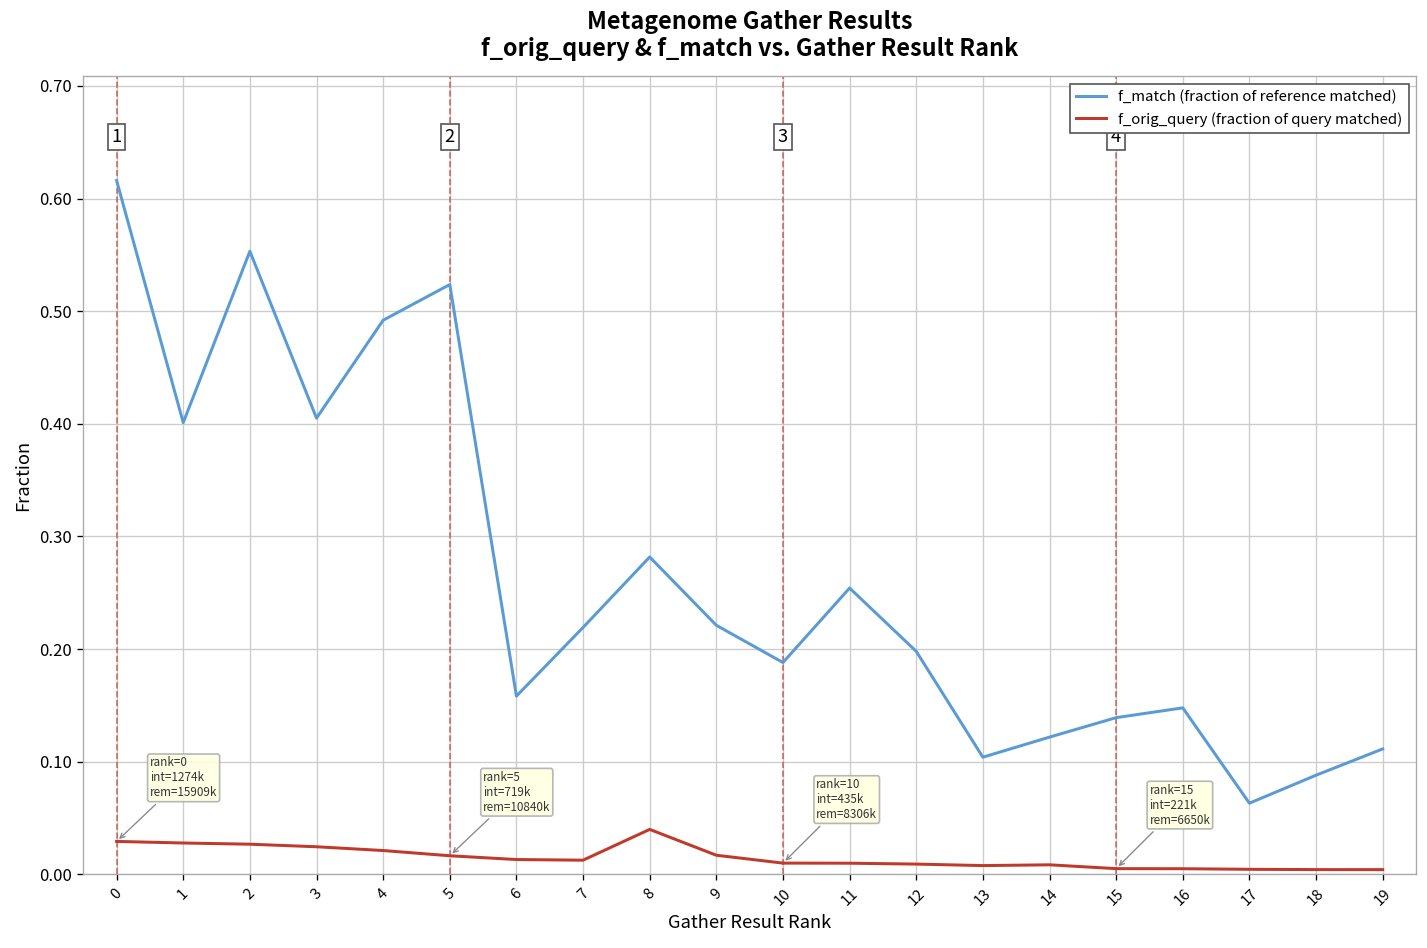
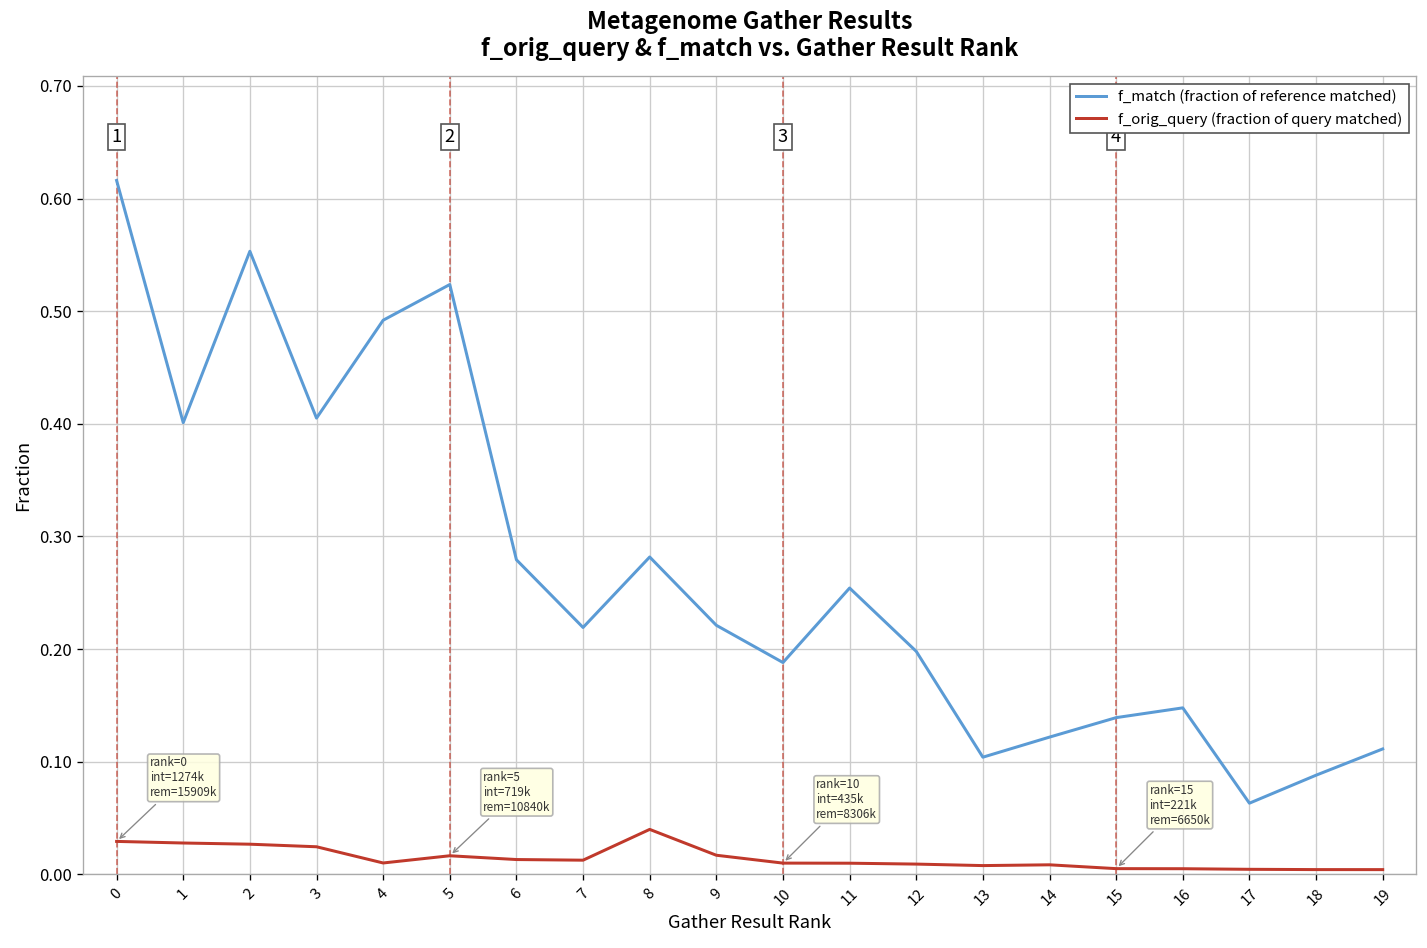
  {
    "f_match (fraction of reference matched)": {
      "1": 0.40,
      "2": 0.55,
      "3": 0.41,
      "4": 0.49,
      "5": 0.52,
-     "6": 0.16,
+     "6": 0.28,
      "7": 0.22,
      "8": 0.28,
      "9": 0.22,
      "10": 0.19,
      "11": 0.25,
      "12": 0.20,
      "13": 0.10,
      "14": 0.12,
      "15": 0.14,
      "16": 0.15,
      "17": 0.06,
      "18": 0.09,
      "19": 0.11
    },
    "f_orig_query (fraction of query matched)": {
      "2": 0.03,
      "3": 0.02,
-     "4": 0.02,
+     "4": 0.01,
      "6": 0.01,
      "7": 0.01,
      "8": 0.04,
      "9": 0.02,
      "10": 0.01,
      "12": 0.01,
      "13": 0.01,
      "14": 0.01,
      "15": 0.01,
      "17": 0.00,
      "18": 0.00,
      "19": 0.00
    }
  }
